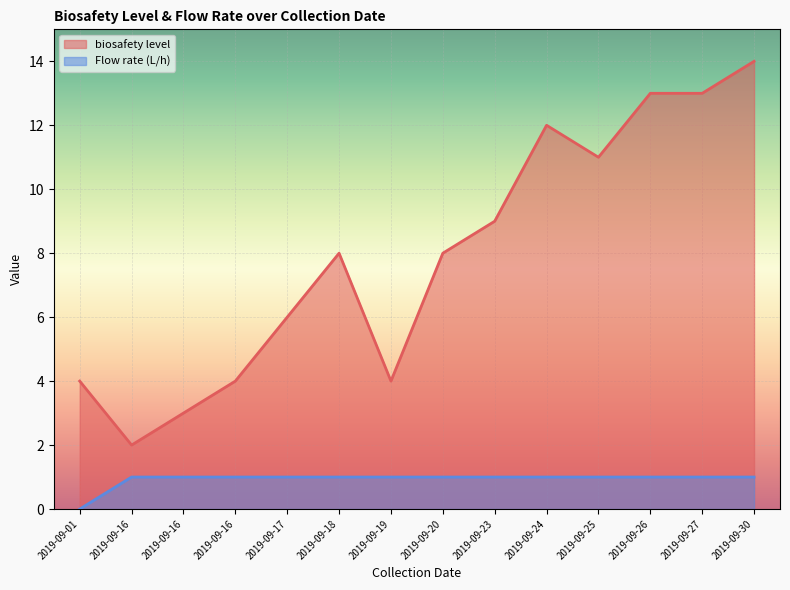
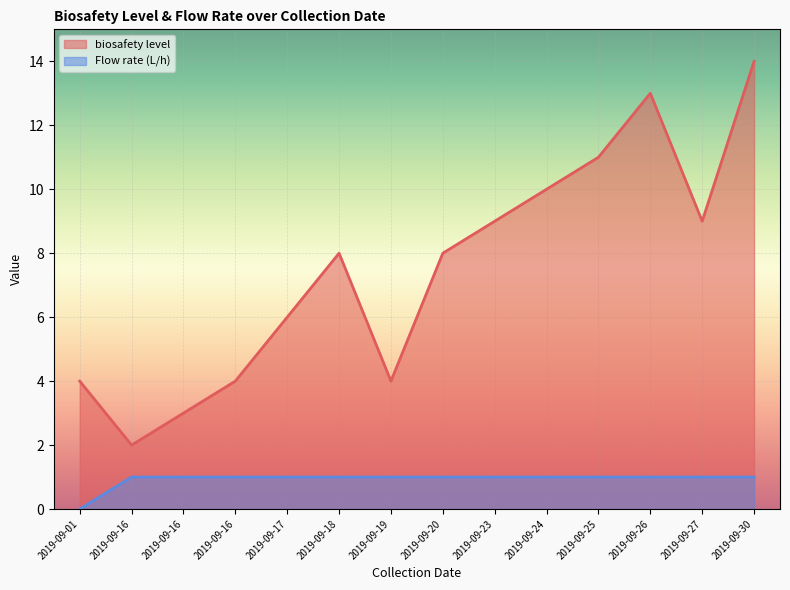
  {
    "biosafety level": {
      "2019-09-01": 4,
      "2019-09-17": 6,
      "2019-09-18": 8,
      "2019-09-19": 4,
      "2019-09-20": 8,
      "2019-09-23": 9,
-     "2019-09-24": 12,
+     "2019-09-24": 10,
      "2019-09-25": 11,
      "2019-09-26": 13,
-     "2019-09-27": 13,
+     "2019-09-27": 9,
      "2019-09-30": 14
    },
    "Flow rate (L/h)": {
      "2019-09-01": 0,
      "2019-09-17": 1,
      "2019-09-18": 1,
      "2019-09-19": 1,
      "2019-09-20": 1,
      "2019-09-23": 1,
      "2019-09-24": 1,
      "2019-09-25": 1,
      "2019-09-26": 1,
      "2019-09-27": 1,
      "2019-09-30": 1
    }
  }
